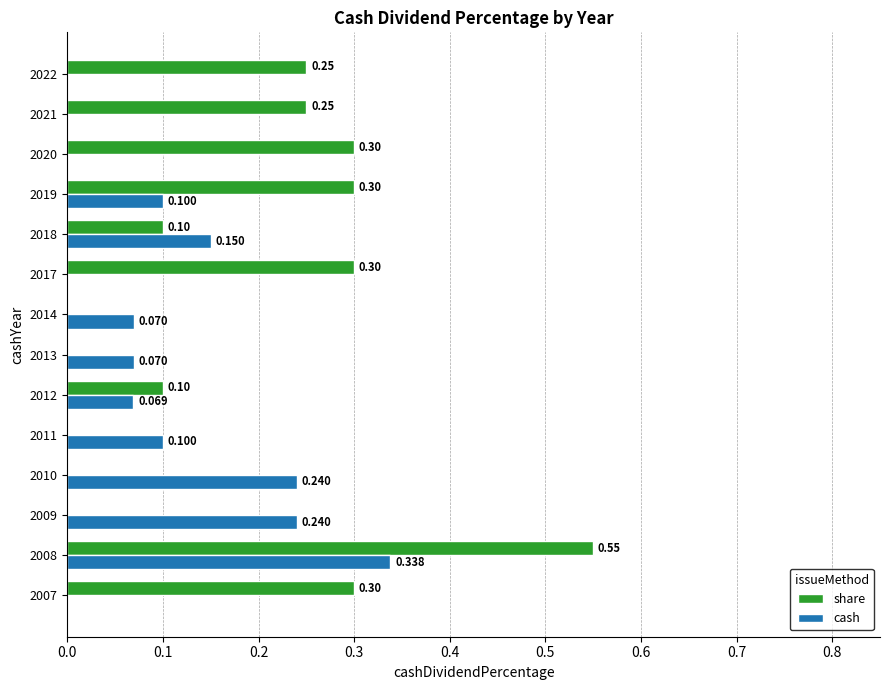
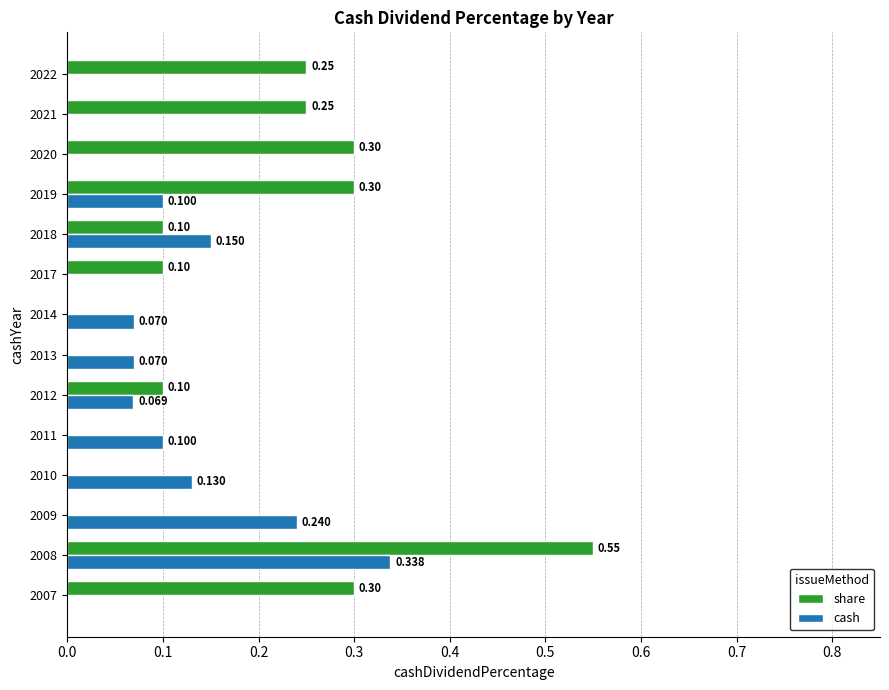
  {
    "share": {
      "2022": 0.25,
      "2021": 0.25,
      "2020": 0.30,
      "2019": 0.30,
      "2018": 0.10,
-     "2017": 0.30,
+     "2017": 0.10,
      "2012": 0.10,
      "2008": 0.55,
      "2007": 0.30
    },
    "cash": {
      "2019": 0.100,
      "2018": 0.150,
      "2014": 0.070,
      "2013": 0.070,
      "2012": 0.069,
      "2011": 0.100,
-     "2010": 0.240,
+     "2010": 0.130,
      "2009": 0.240,
      "2008": 0.338
    }
  }
